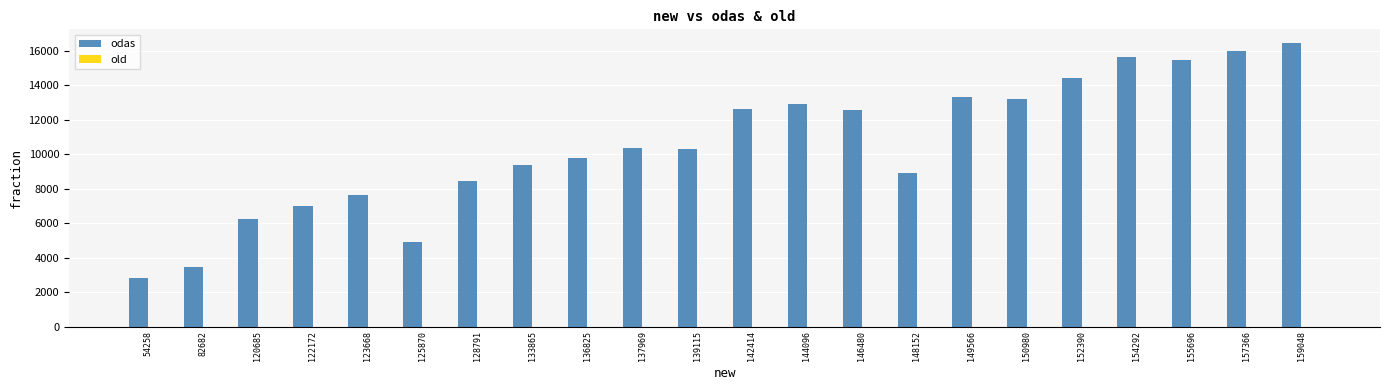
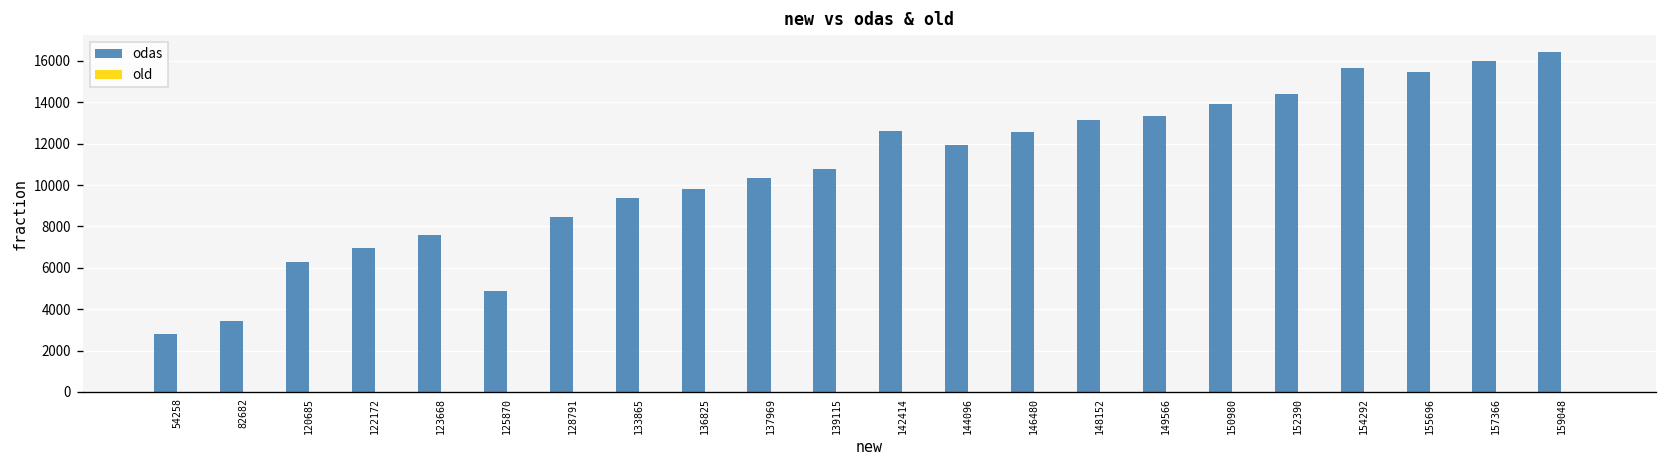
  {
    "odas": {
      "54258": 2800,
      "82682": 3400,
      "120685": 6300,
      "122172": 7000,
      "123668": 7600,
      "125870": 4900,
      "128791": 8500,
      "133865": 9400,
      "136825": 9800,
      "137969": 10300,
-     "139115": 10300,
+     "139115": 10800,
      "142414": 12600,
-     "144096": 12900,
+     "144096": 12000,
      "146480": 12600,
-     "148152": 8900,
+     "148152": 13200,
      "149566": 13300,
-     "150980": 13200,
+     "150980": 13900,
      "152390": 14400,
      "154292": 15700,
      "155696": 15500,
      "157366": 16000,
      "159048": 16400
    },
    "old": {
      "54258": 0,
      "82682": 0,
      "120685": 0,
      "122172": 0,
      "123668": 0,
      "125870": 0,
      "128791": 0,
      "133865": 0,
      "136825": 0,
      "137969": 0,
      "139115": 0,
      "142414": 0,
      "144096": 0,
      "146480": 0,
      "148152": 0,
      "149566": 0,
      "150980": 0,
      "152390": 0,
      "154292": 0,
      "155696": 0,
      "157366": 0,
      "159048": 0
    }
  }
